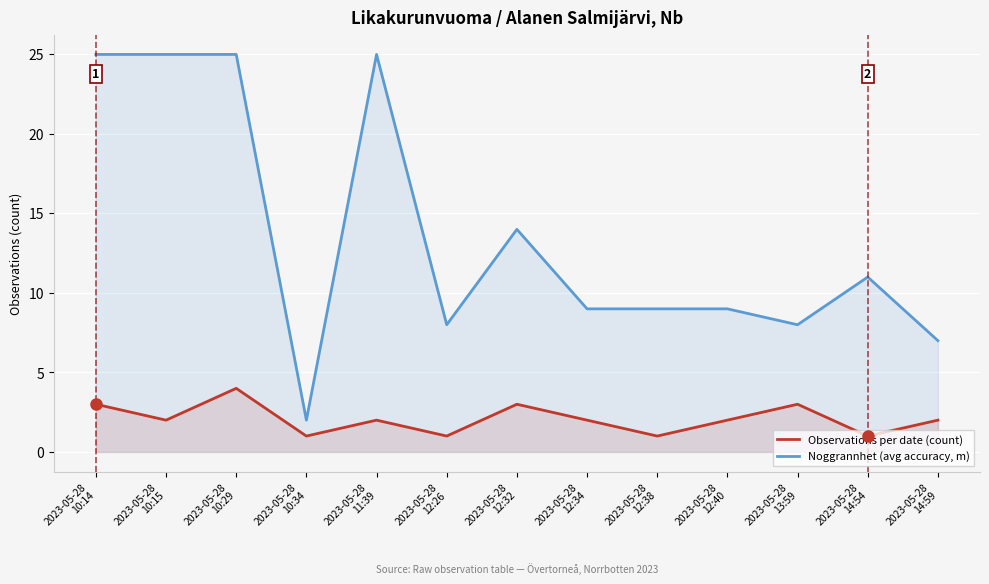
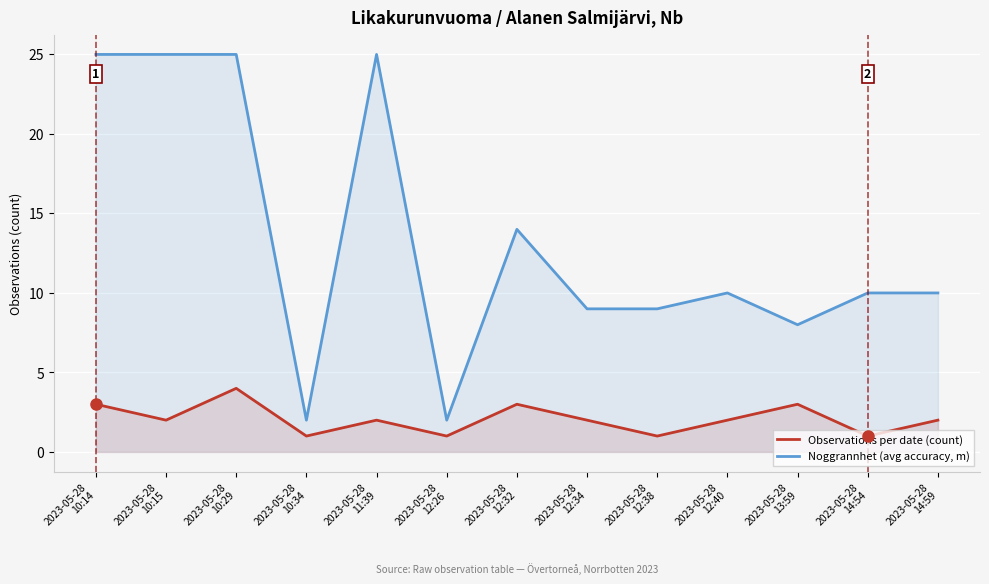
  {
    "Noggrannhet (avg accuracy, m)": {
      "2023-05-28 10:15": 25,
      "2023-05-28 10:29": 25,
      "2023-05-28 10:34": 2,
      "2023-05-28 11:39": 25,
-     "2023-05-28 12:26": 8,
+     "2023-05-28 12:26": 2,
      "2023-05-28 12:32": 14,
      "2023-05-28 12:34": 9,
      "2023-05-28 12:38": 9,
-     "2023-05-28 12:40": 9,
+     "2023-05-28 12:40": 10,
      "2023-05-28 13:59": 8,
-     "2023-05-28 14:54": 11,
-     "2023-05-28 14:59": 7
+     "2023-05-28 14:54": 10,
+     "2023-05-28 14:59": 10
    }
  }
